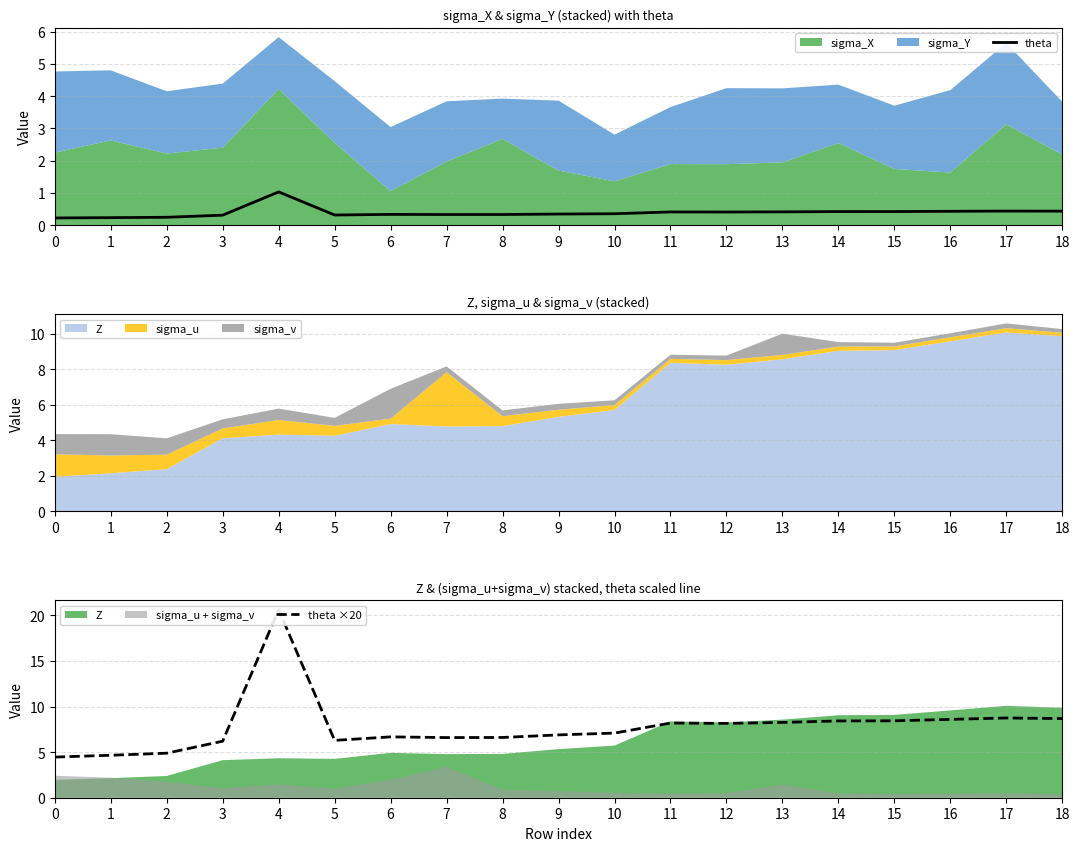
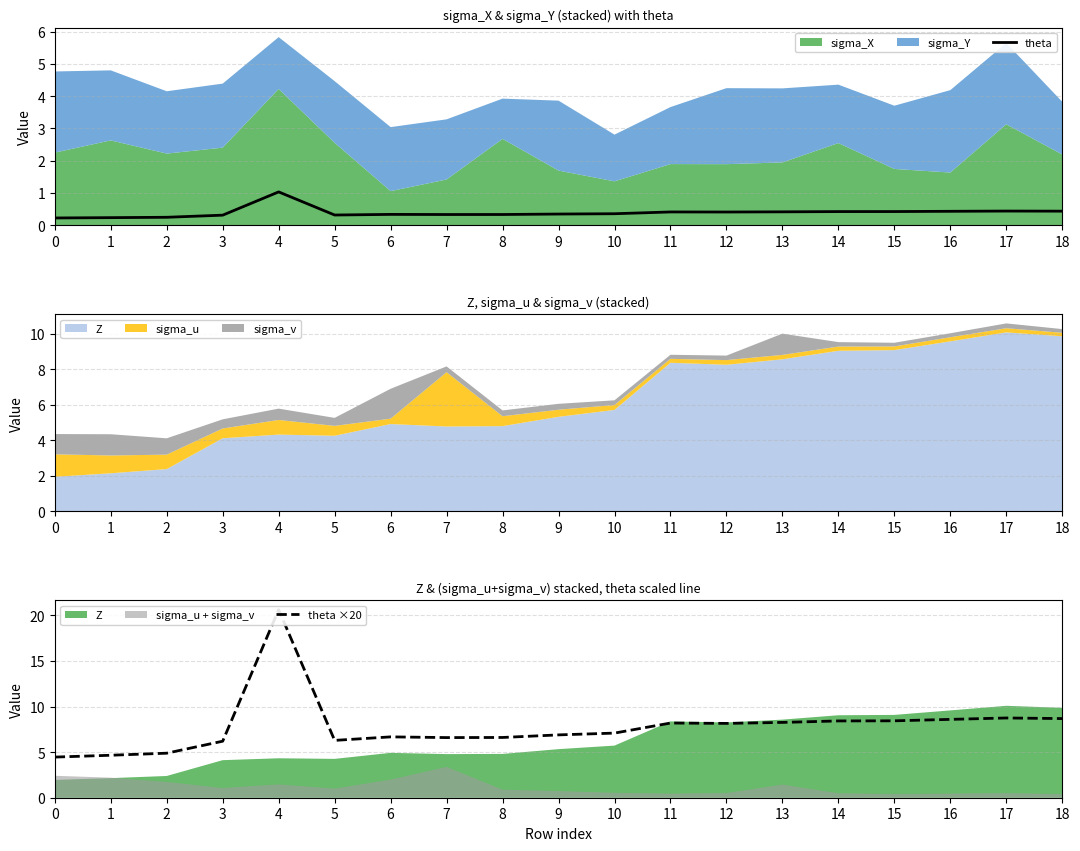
  {
    "sigma_X & sigma_Y (stacked) with theta": {
      "theta": {
        "0": 0.2,
        "1": 0.2,
        "2": 0.2,
        "3": 0.3,
        "4": 1.0,
        "5": 0.3,
        "6": 0.3,
        "7": 0.3,
        "8": 0.3,
        "9": 0.3,
        "10": 0.4,
        "11": 0.4,
        "12": 0.4,
        "13": 0.4,
        "14": 0.4,
        "15": 0.4,
        "16": 0.4,
        "17": 0.4,
        "18": 0.4
      },
      "sigma_X": {
        "0": 2.3,
        "1": 2.6,
        "2": 2.2,
        "3": 2.4,
        "4": 4.2,
        "5": 2.6,
        "6": 1.1,
-       "7": 2.0,
+       "7": 1.4,
        "8": 2.7,
        "9": 1.7,
        "10": 1.4,
        "11": 1.9,
        "12": 1.9,
        "13": 1.9,
        "14": 2.5,
        "15": 1.7,
        "16": 1.6,
        "17": 3.1,
        "18": 2.2
      },
      "sigma_Y": {
        "0": 2.5,
        "1": 2.2,
        "2": 1.9,
        "3": 2.0,
        "4": 1.6,
        "5": 1.9,
        "6": 2.0,
        "7": 1.9,
        "8": 1.2,
        "9": 2.2,
        "10": 1.4,
        "11": 1.8,
        "12": 2.4,
        "13": 2.3,
        "14": 1.8,
        "15": 2.0,
        "16": 2.6,
        "18": 1.6
      }
    },
    "Z, sigma_u & sigma_v (stacked)": {
      "sigma_u": {
        "0": 1.3,
        "1": 1.0,
        "2": 0.8,
        "3": 0.6,
        "4": 0.8,
        "5": 0.6,
        "6": 0.3,
        "7": 3.1,
        "8": 0.6,
        "9": 0.4,
        "10": 0.3,
        "11": 0.2,
        "12": 0.3,
        "13": 0.2,
        "14": 0.2,
        "15": 0.2,
        "16": 0.2,
        "17": 0.2,
        "18": 0.2
      },
      "sigma_v": {
        "0": 1.1,
        "1": 1.2,
        "2": 0.9,
        "3": 0.5,
        "4": 0.6,
        "5": 0.4,
        "6": 1.7,
        "7": 0.3,
        "8": 0.3,
        "9": 0.3,
        "10": 0.3,
        "11": 0.2,
        "12": 0.3,
        "13": 1.2,
        "14": 0.2,
        "15": 0.2,
        "16": 0.2,
        "17": 0.3,
        "18": 0.2
      }
    },
    "Z & (sigma_u+sigma_v) stacked, theta scaled line": {
      "theta ×20": {
        "0": 4,
        "1": 5,
        "2": 5,
        "3": 6,
        "5": 6,
        "6": 7,
        "7": 7,
        "8": 7,
        "9": 7,
        "10": 7,
        "13": 8,
        "14": 8,
        "15": 8,
        "16": 9,
        "17": 9,
        "18": 9
      },
      "Z": {
        "0": 2,
        "2": 2,
        "3": 4,
        "4": 4,
        "5": 4,
        "6": 5,
        "7": 5,
        "8": 5,
        "9": 5,
        "10": 6,
        "13": 9,
        "14": 9,
        "15": 9,
        "16": 10,
        "17": 10,
        "18": 10
      },
      "sigma_u + sigma_v": {
        "0": 2,
        "2": 2,
        "3": 1,
        "4": 1,
        "5": 1,
        "6": 2,
        "7": 3,
        "8": 1,
        "9": 1,
        "10": 1,
        "11": 0,
        "12": 1,
        "13": 1,
        "14": 0,
        "15": 0,
        "16": 0,
        "17": 1,
        "18": 0
      }
    }
  }
